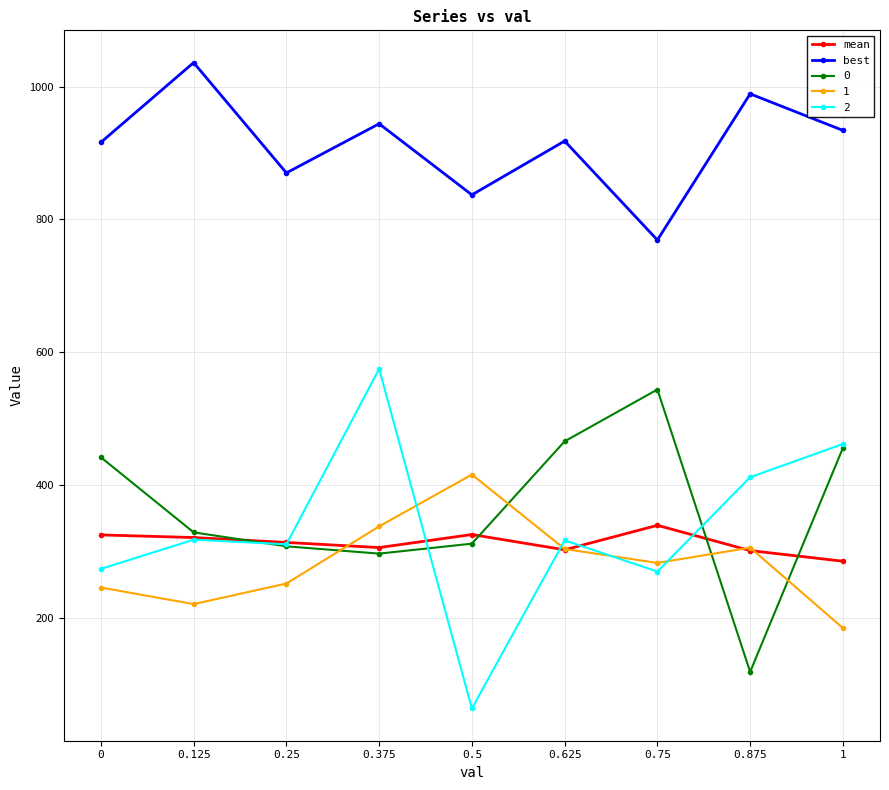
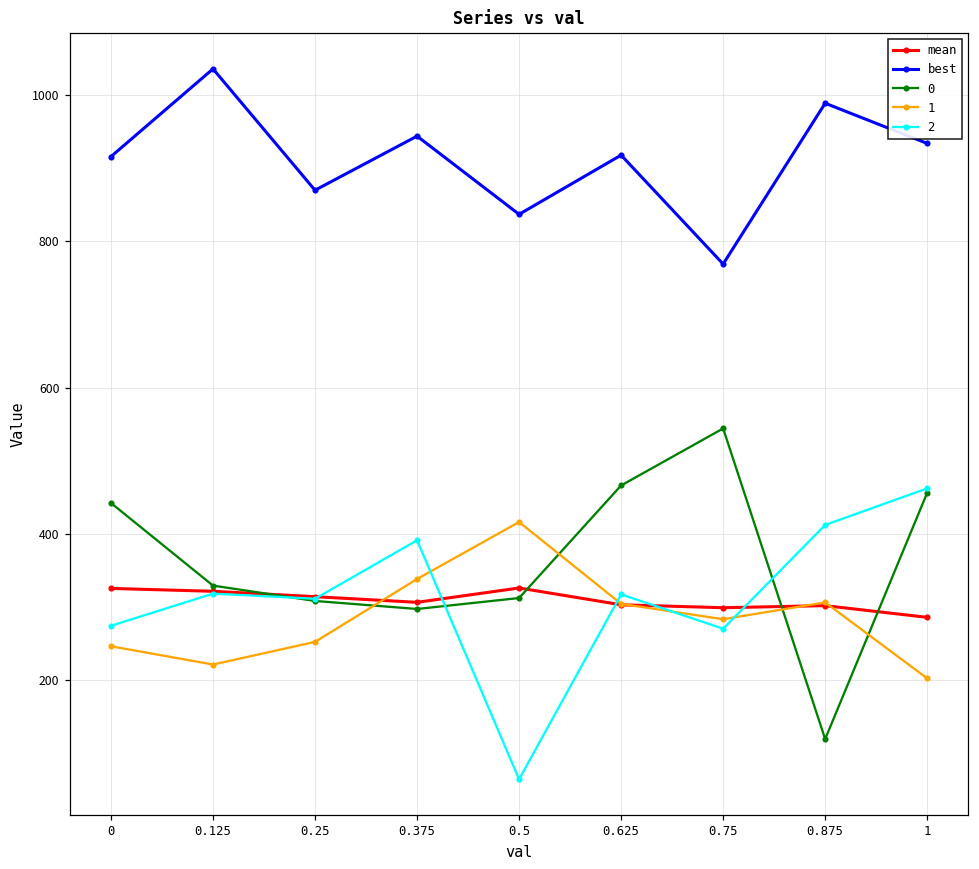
  {
    "mean": {
      "0": 330,
      "0.375": 310,
      "0.5": 330,
-     "0.75": 340,
+     "0.75": 300,
      "0.875": 300,
      "1": 290
    },
    "best": {
      "0": 920,
      "0.125": 1040,
      "0.25": 870,
      "0.375": 940,
      "0.5": 840,
      "0.625": 920,
      "0.75": 770,
      "0.875": 990,
      "1": 930
    },
    "0": {
      "0": 440,
      "0.125": 330,
      "0.375": 300,
      "0.5": 310,
      "0.625": 470,
      "0.75": 540,
      "0.875": 120,
      "1": 460
    },
    "1": {
      "0": 250,
      "0.125": 220,
      "0.25": 250,
      "0.375": 340,
      "0.5": 420,
      "0.75": 280,
      "0.875": 310,
-     "1": 190
+     "1": 200
    },
    "2": {
      "0": 270,
-     "0.375": 580,
+     "0.375": 390,
      "0.5": 60,
      "0.625": 320,
      "0.75": 270,
      "0.875": 410,
      "1": 460
    }
  }
